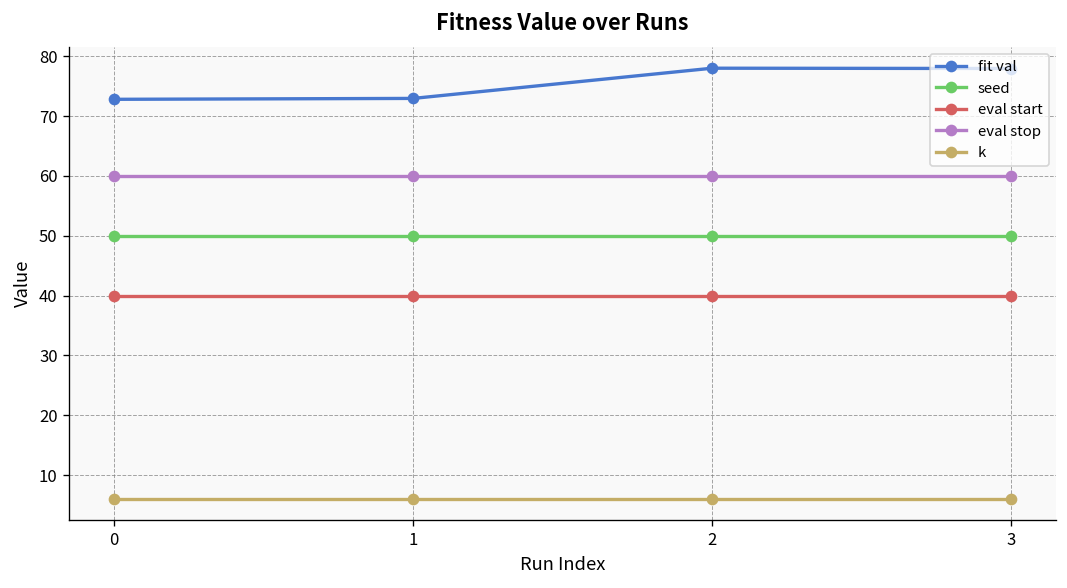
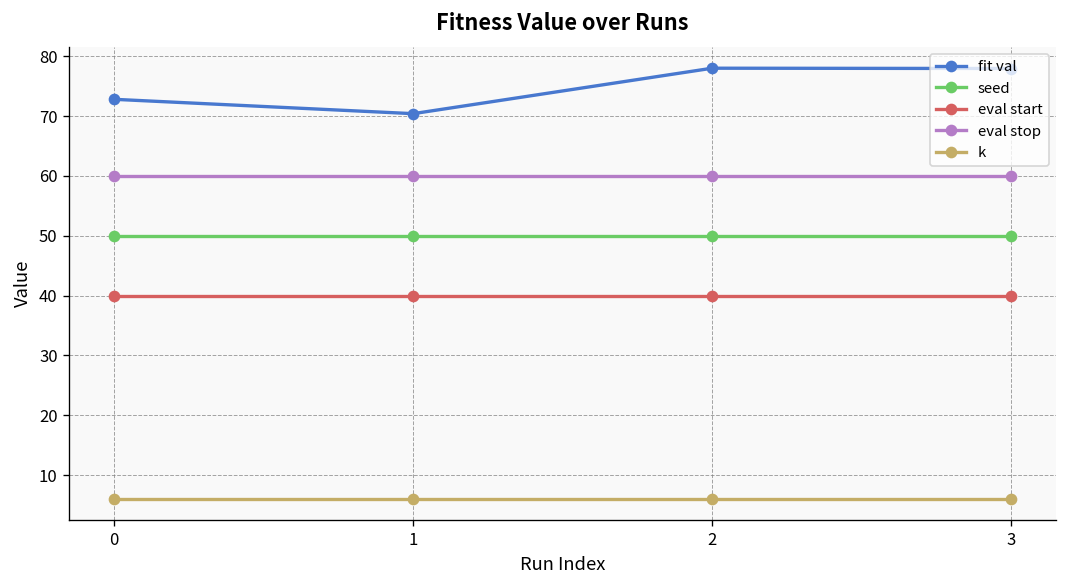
  {
    "fit val": {
      "0": 73,
-     "1": 73,
+     "1": 70,
      "2": 78
    },
    "seed": {
      "0": 50,
      "1": 50,
      "2": 50,
      "3": 50
    },
    "eval start": {
      "0": 40,
      "1": 40,
      "2": 40,
      "3": 40
    },
    "eval stop": {
      "0": 60,
      "1": 60,
      "2": 60,
      "3": 60
    },
    "k": {
      "0": 6,
      "1": 6,
      "2": 6,
      "3": 6
    }
  }
